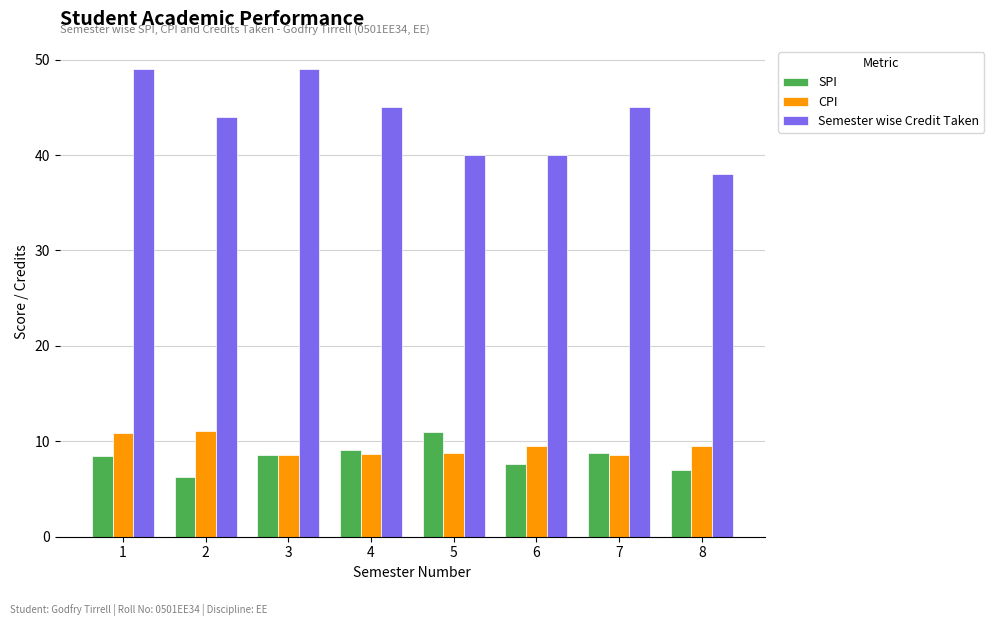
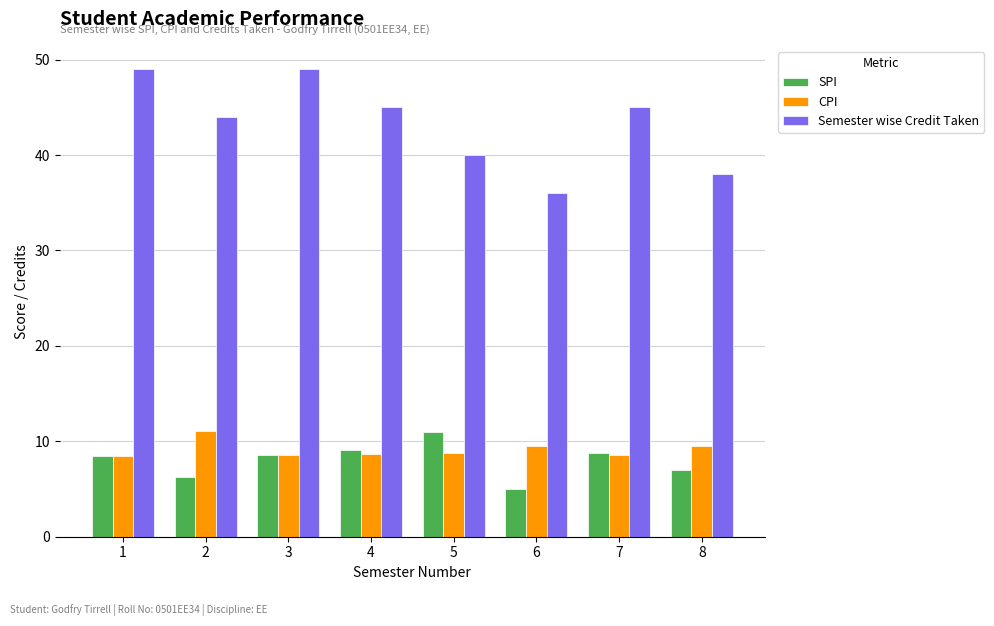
  {
    "SPI": {
      "1": 8,
      "2": 6,
      "3": 9,
      "4": 9,
      "5": 11,
-     "6": 8,
+     "6": 5,
      "7": 9,
      "8": 7
    },
    "CPI": {
-     "1": 11,
+     "1": 8,
      "2": 11,
      "3": 9,
      "4": 9,
      "5": 9,
      "6": 10,
      "7": 9,
      "8": 10
    },
    "Semester wise Credit Taken": {
      "1": 49,
      "2": 44,
      "3": 49,
      "4": 45,
      "5": 40,
-     "6": 40,
+     "6": 36,
      "7": 45,
      "8": 38
    }
  }
